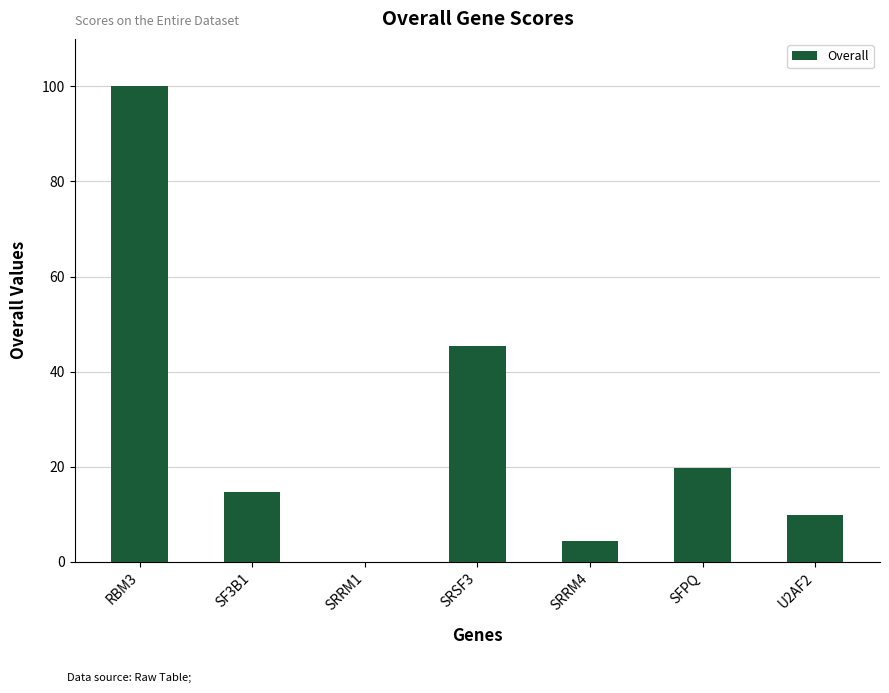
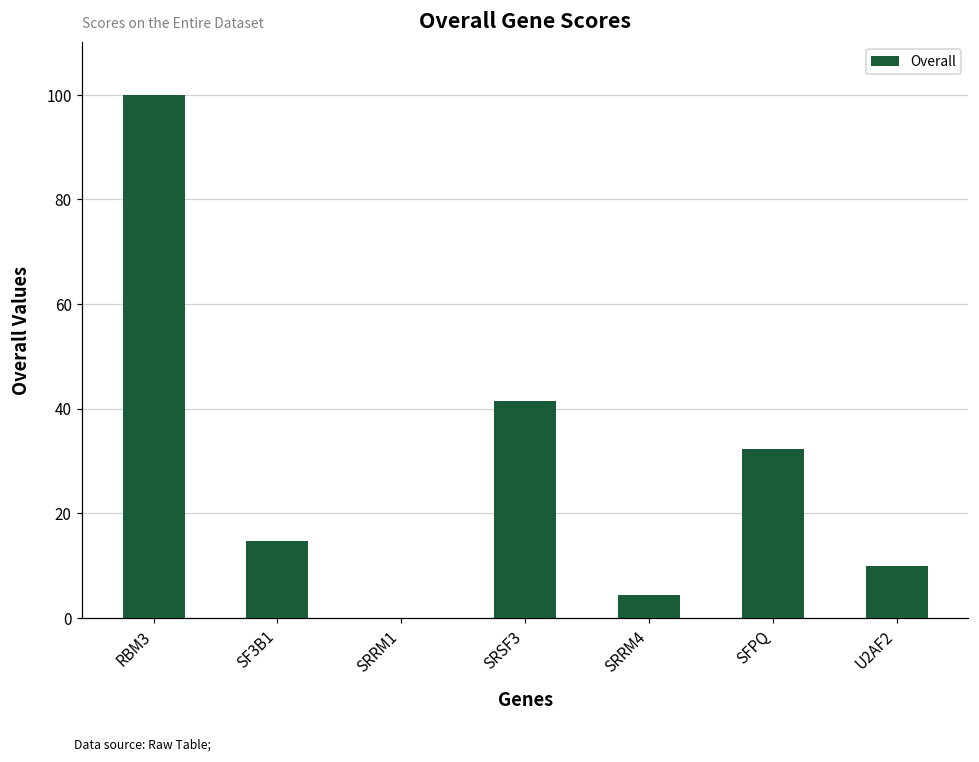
  {
    "RBM3": 100,
    "SF3B1": 15,
    "SRRM1": 0,
-   "SRSF3": 45,
+   "SRSF3": 41,
    "SRRM4": 4,
-   "SFPQ": 20,
+   "SFPQ": 32,
    "U2AF2": 10
  }
